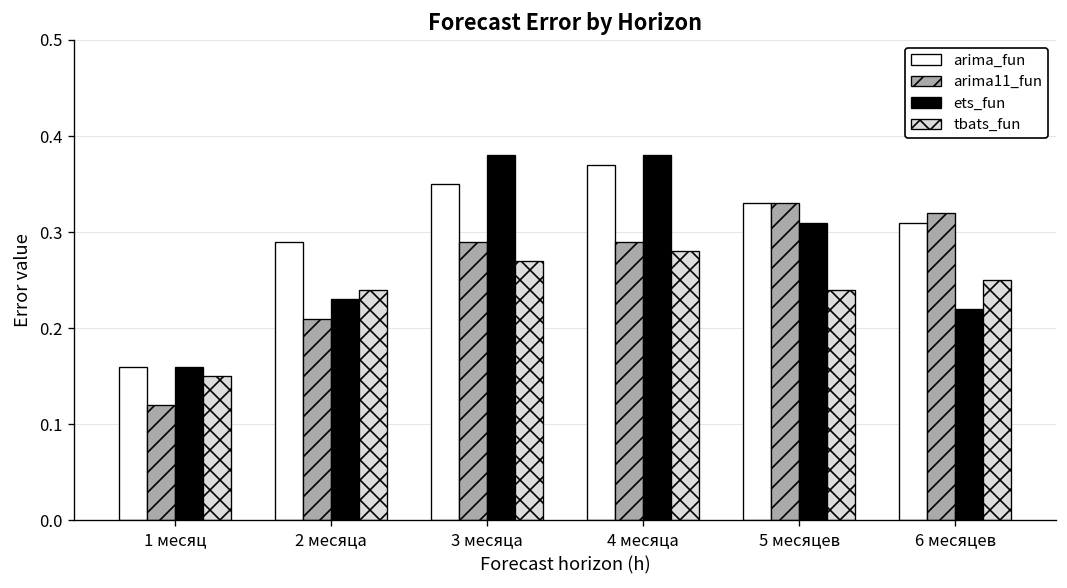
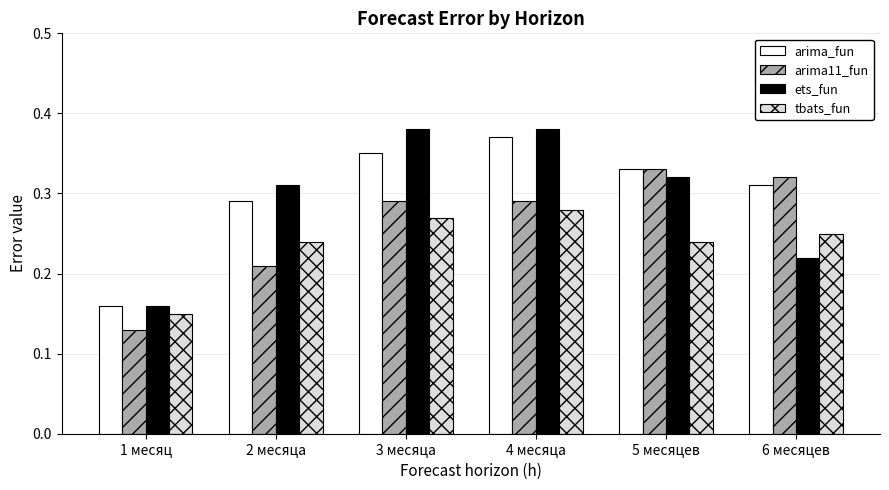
  {
    "arima11_fun": {
-     "1 месяц": 0.12,
+     "1 месяц": 0.13,
      "2 месяца": 0.21,
      "3 месяца": 0.29,
      "4 месяца": 0.29,
      "5 месяцев": 0.33,
      "6 месяцев": 0.32
    },
    "ets_fun": {
      "1 месяц": 0.16,
-     "2 месяца": 0.23,
+     "2 месяца": 0.31,
      "3 месяца": 0.38,
      "4 месяца": 0.38,
-     "5 месяцев": 0.31,
+     "5 месяцев": 0.32,
      "6 месяцев": 0.22
    }
  }
